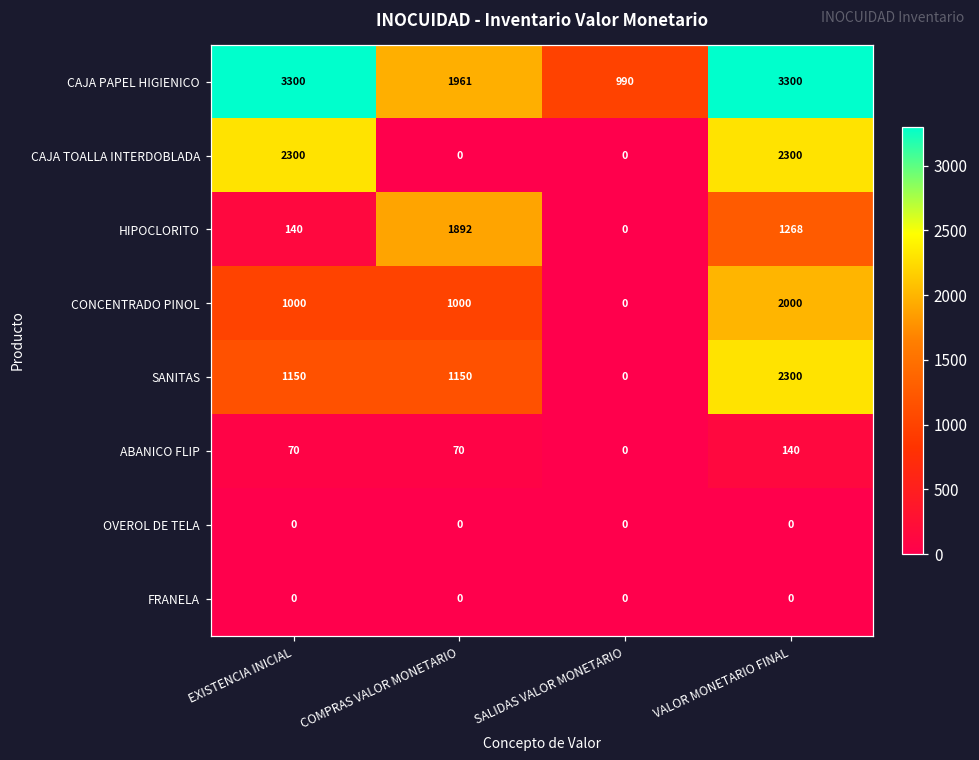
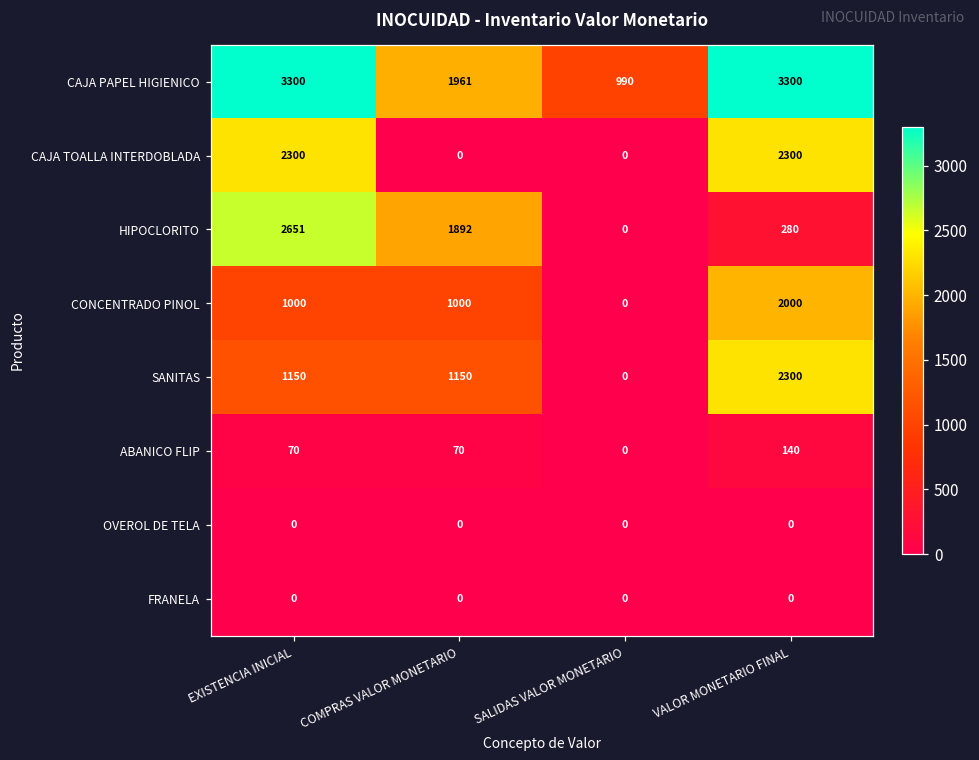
  {
    "CAJA PAPEL HIGIENICO": {
      "EXISTENCIA INICIAL": 3300,
      "COMPRAS VALOR MONETARIO": 1961,
      "SALIDAS VALOR MONETARIO": 990,
      "VALOR MONETARIO FINAL": 3300
    },
    "CAJA TOALLA INTERDOBLADA": {
      "EXISTENCIA INICIAL": 2300,
      "COMPRAS VALOR MONETARIO": 0,
      "SALIDAS VALOR MONETARIO": 0,
      "VALOR MONETARIO FINAL": 2300
    },
    "HIPOCLORITO": {
-     "EXISTENCIA INICIAL": 140,
+     "EXISTENCIA INICIAL": 2651,
      "COMPRAS VALOR MONETARIO": 1892,
      "SALIDAS VALOR MONETARIO": 0,
-     "VALOR MONETARIO FINAL": 1268
+     "VALOR MONETARIO FINAL": 280
    },
    "CONCENTRADO PINOL": {
      "EXISTENCIA INICIAL": 1000,
      "COMPRAS VALOR MONETARIO": 1000,
      "SALIDAS VALOR MONETARIO": 0,
      "VALOR MONETARIO FINAL": 2000
    },
    "SANITAS": {
      "EXISTENCIA INICIAL": 1150,
      "COMPRAS VALOR MONETARIO": 1150,
      "SALIDAS VALOR MONETARIO": 0,
      "VALOR MONETARIO FINAL": 2300
    },
    "ABANICO FLIP": {
      "EXISTENCIA INICIAL": 70,
      "COMPRAS VALOR MONETARIO": 70,
      "SALIDAS VALOR MONETARIO": 0,
      "VALOR MONETARIO FINAL": 140
    },
    "OVEROL DE TELA": {
      "EXISTENCIA INICIAL": 0,
      "COMPRAS VALOR MONETARIO": 0,
      "SALIDAS VALOR MONETARIO": 0,
      "VALOR MONETARIO FINAL": 0
    },
    "FRANELA": {
      "EXISTENCIA INICIAL": 0,
      "COMPRAS VALOR MONETARIO": 0,
      "SALIDAS VALOR MONETARIO": 0,
      "VALOR MONETARIO FINAL": 0
    }
  }
